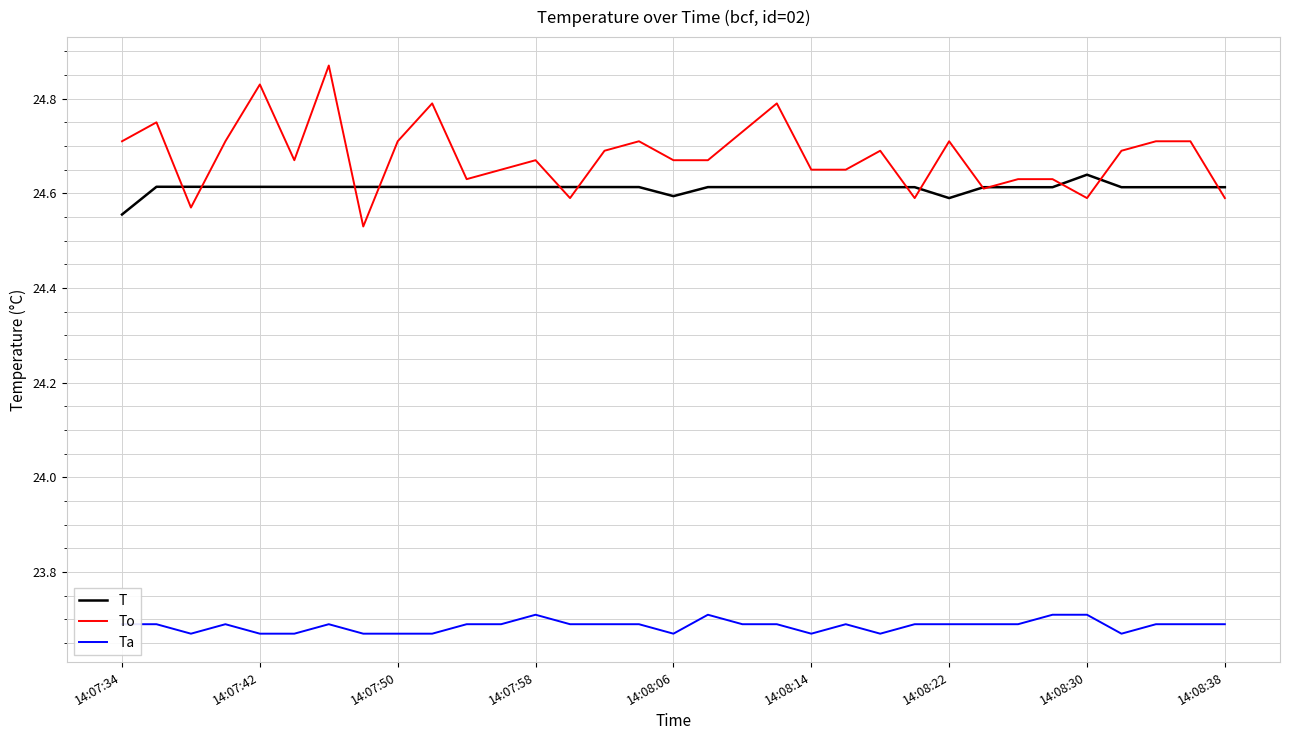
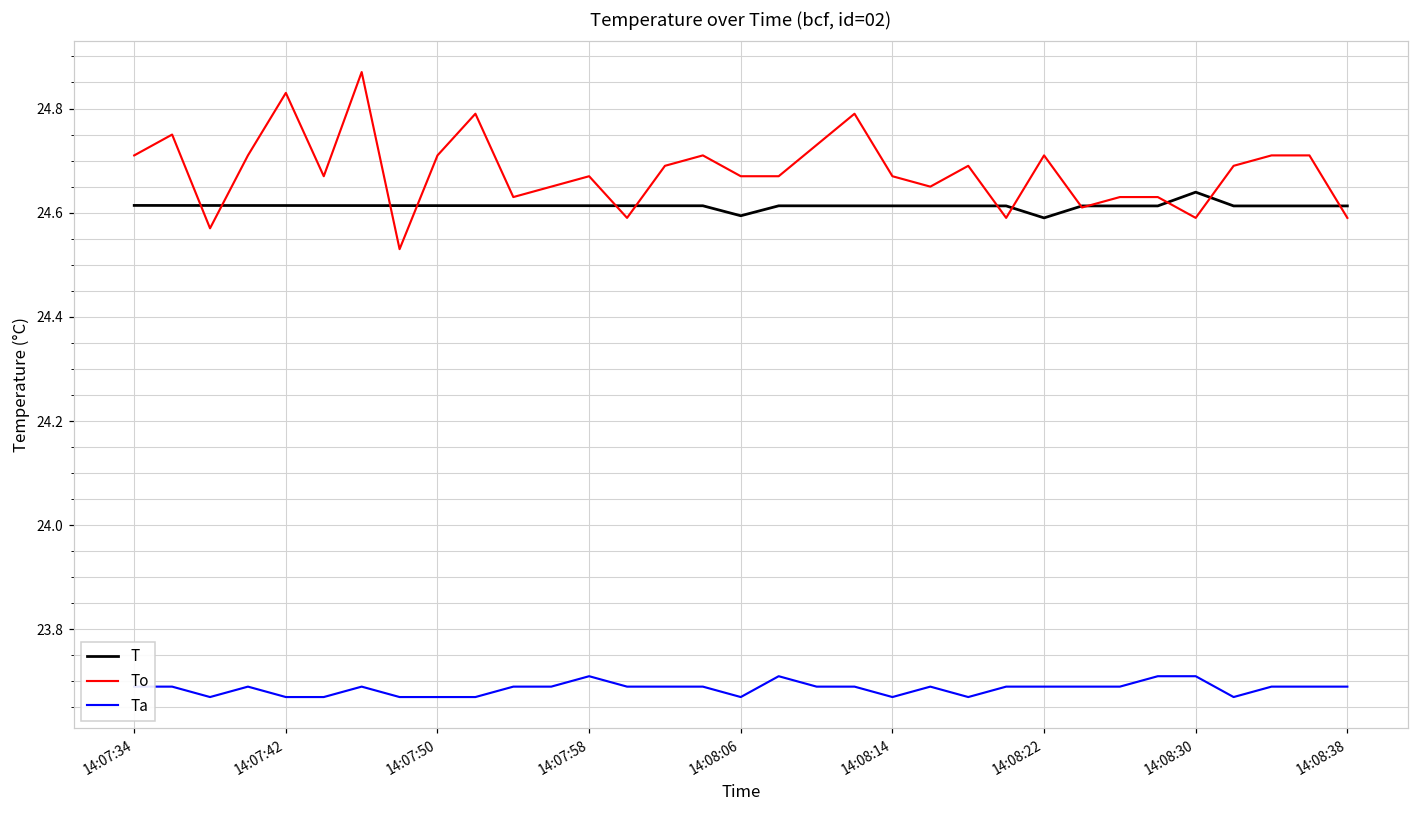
  {
    "T": {
-     "14:07:34": 24.56,
+     "14:07:34": 24.61,
      "14:07:42": 24.61,
      "14:07:50": 24.61,
      "14:07:58": 24.61,
      "14:08:06": 24.59,
      "14:08:14": 24.61,
      "14:08:22": 24.59,
      "14:08:30": 24.64,
      "14:08:38": 24.61
    },
    "To": {
      "14:07:34": 24.71,
      "14:07:42": 24.83,
      "14:07:50": 24.71,
      "14:07:58": 24.67,
      "14:08:06": 24.67,
-     "14:08:14": 24.65,
+     "14:08:14": 24.67,
      "14:08:22": 24.71,
      "14:08:30": 24.59,
      "14:08:38": 24.59
    },
    "Ta": {
      "14:07:42": 23.67,
      "14:07:50": 23.67,
      "14:07:58": 23.71,
      "14:08:06": 23.67,
      "14:08:14": 23.67,
      "14:08:22": 23.69,
      "14:08:30": 23.71,
      "14:08:38": 23.69
    }
  }
